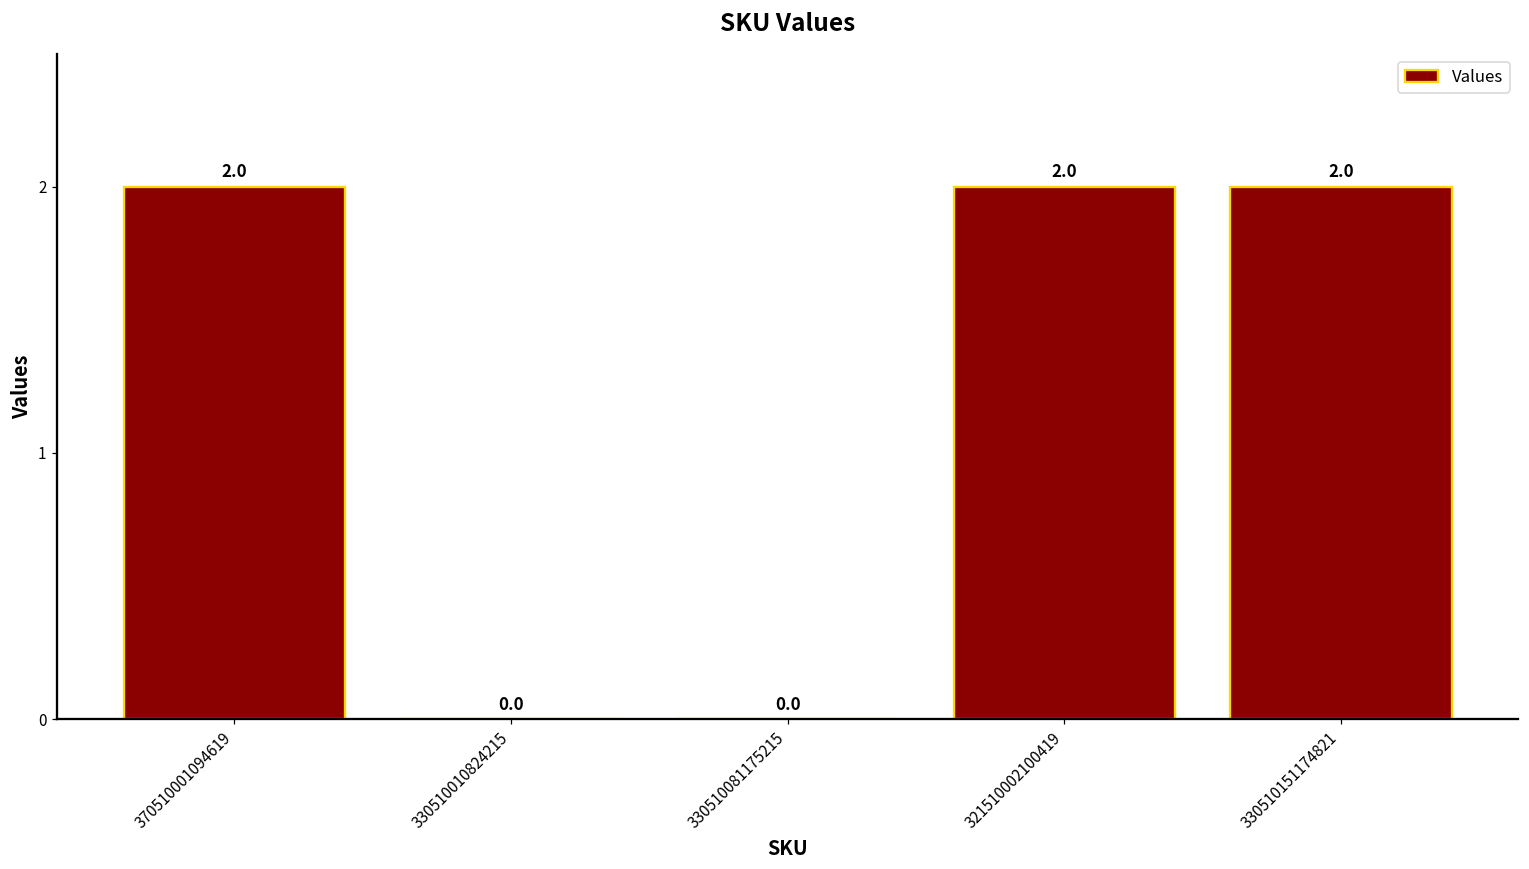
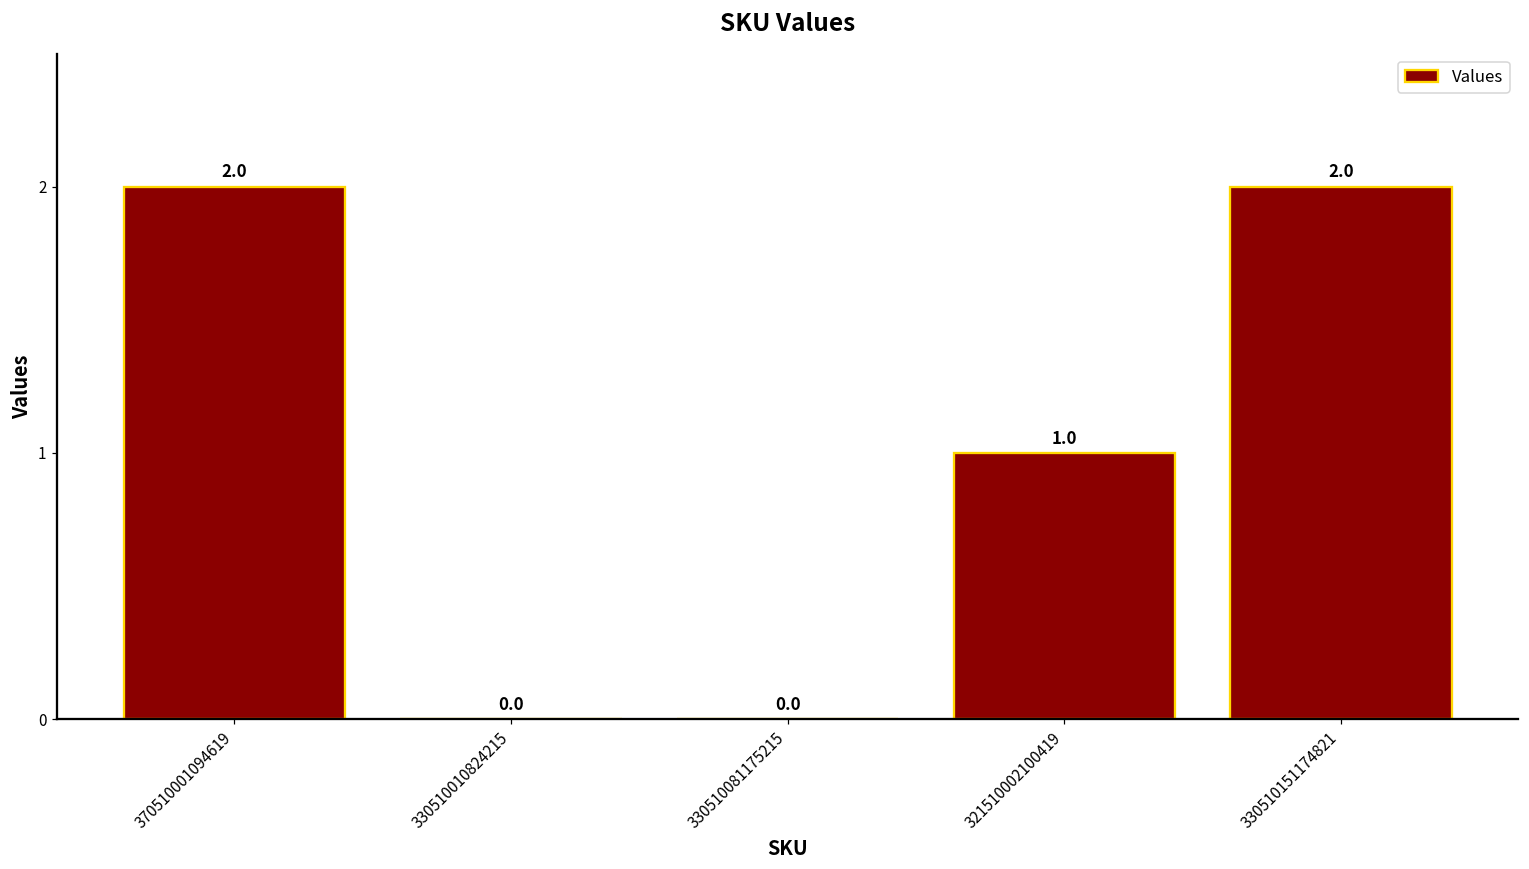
  {
    "370510001094619": 2.0,
    "330510010824215": 0.0,
    "330510081175215": 0.0,
-   "321510002100419": 2.0,
+   "321510002100419": 1.0,
    "330510151174821": 2.0
  }
